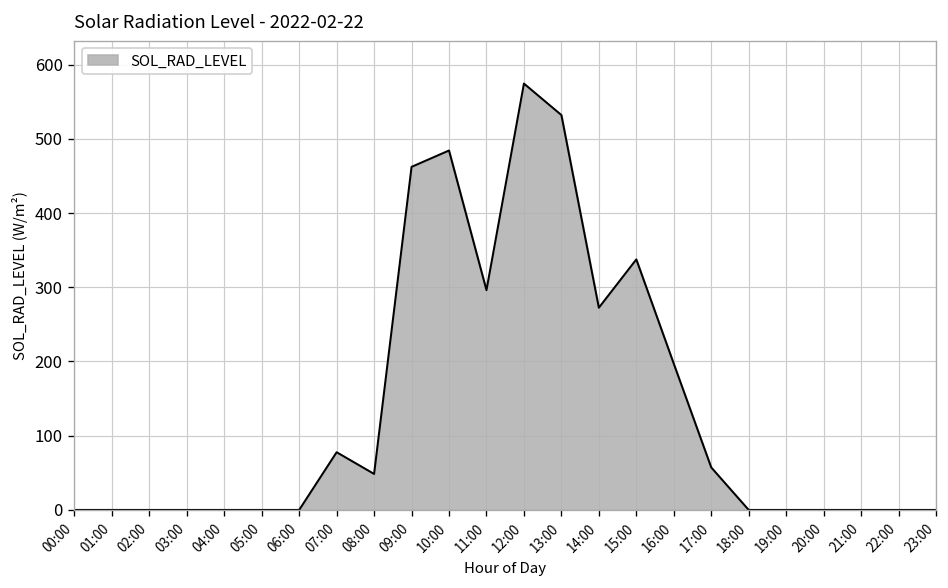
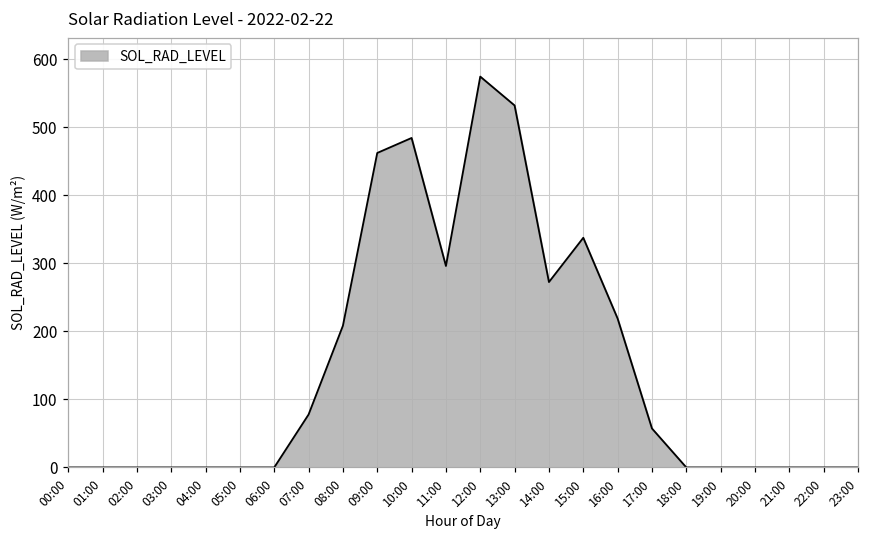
  {
    "00:00": 0,
    "01:00": 0,
    "02:00": 0,
    "03:00": 0,
    "04:00": 0,
    "05:00": 0,
    "06:00": 0,
    "07:00": 80,
-   "08:00": 50,
+   "08:00": 210,
    "09:00": 460,
    "10:00": 480,
    "11:00": 300,
    "12:00": 570,
    "13:00": 530,
    "14:00": 270,
    "15:00": 340,
-   "16:00": 200,
+   "16:00": 220,
    "17:00": 60,
    "18:00": 0,
    "19:00": 0,
    "20:00": 0,
    "21:00": 0,
    "22:00": 0,
    "23:00": 0
  }
